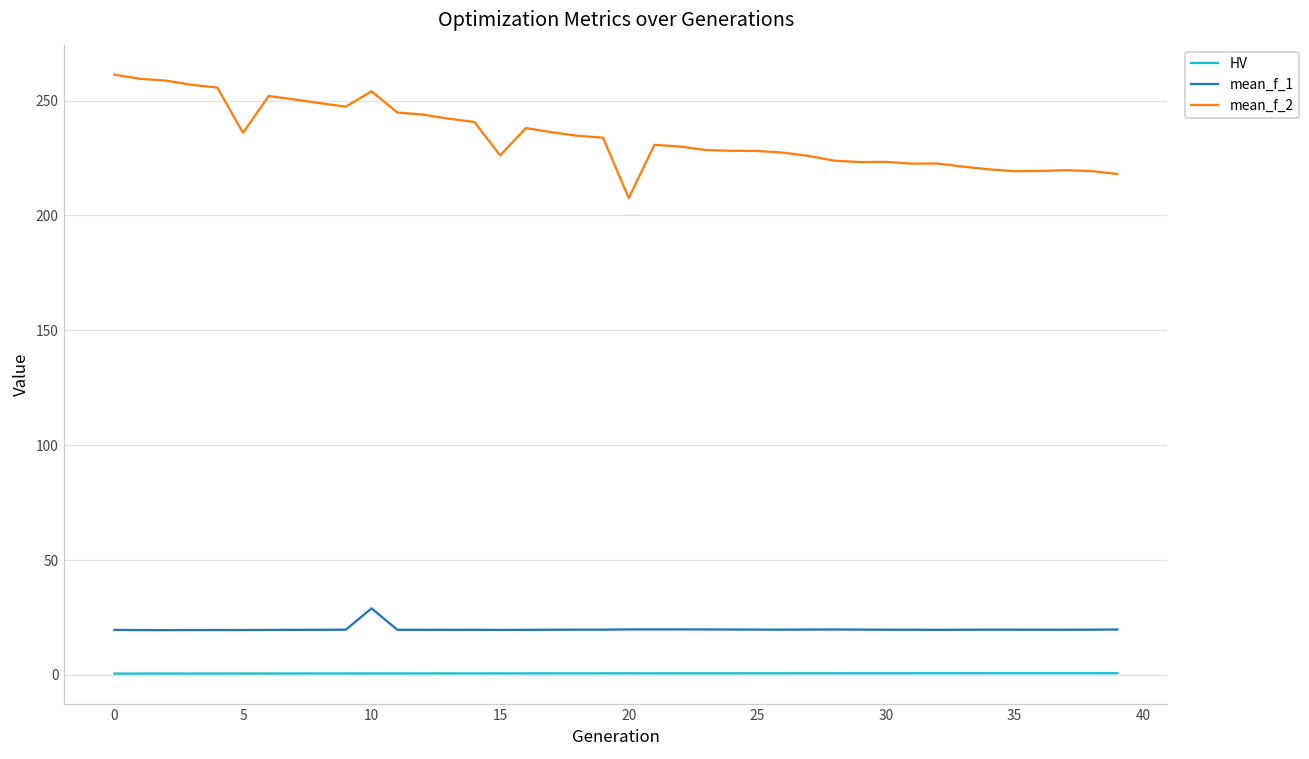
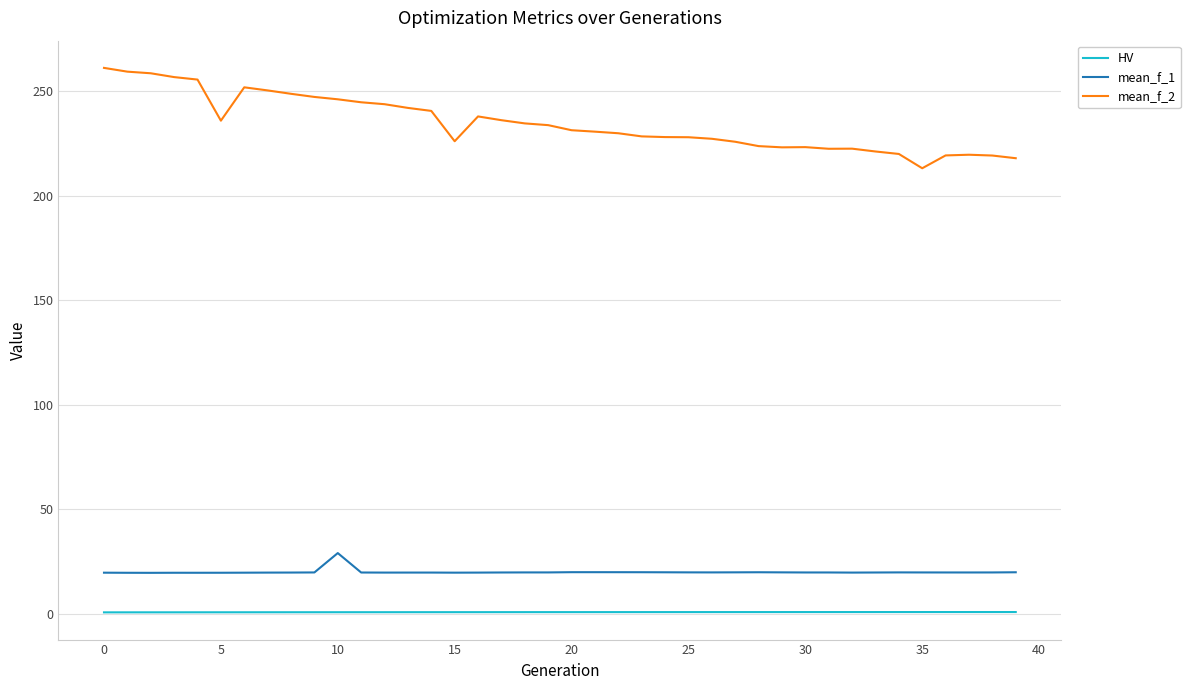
  {
    "HV": {
      "0": 1,
      "5": 1,
      "10": 1,
      "15": 1,
      "20": 1,
      "25": 1,
      "30": 1,
      "35": 1
    },
    "mean_f_1": {
      "0": 20,
      "5": 20,
      "10": 29,
      "15": 20,
      "20": 20,
      "25": 20,
      "30": 20,
      "35": 20
    },
    "mean_f_2": {
      "0": 261,
      "5": 236,
-     "10": 254,
+     "10": 246,
      "15": 226,
-     "20": 208,
+     "20": 231,
      "25": 228,
      "30": 223,
-     "35": 219
+     "35": 213
    }
  }
